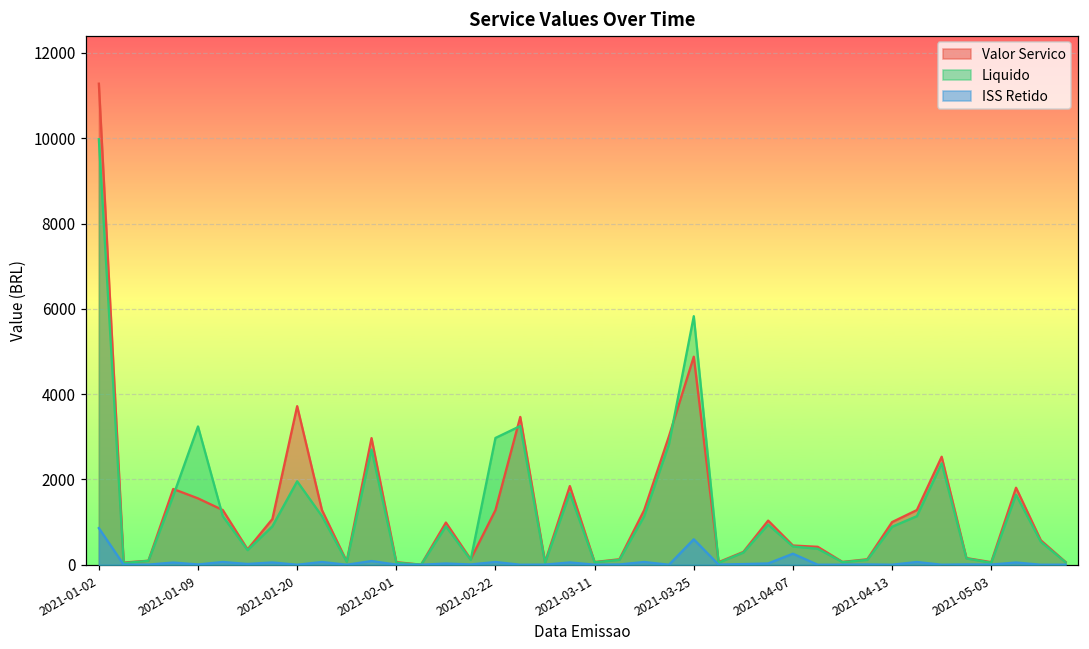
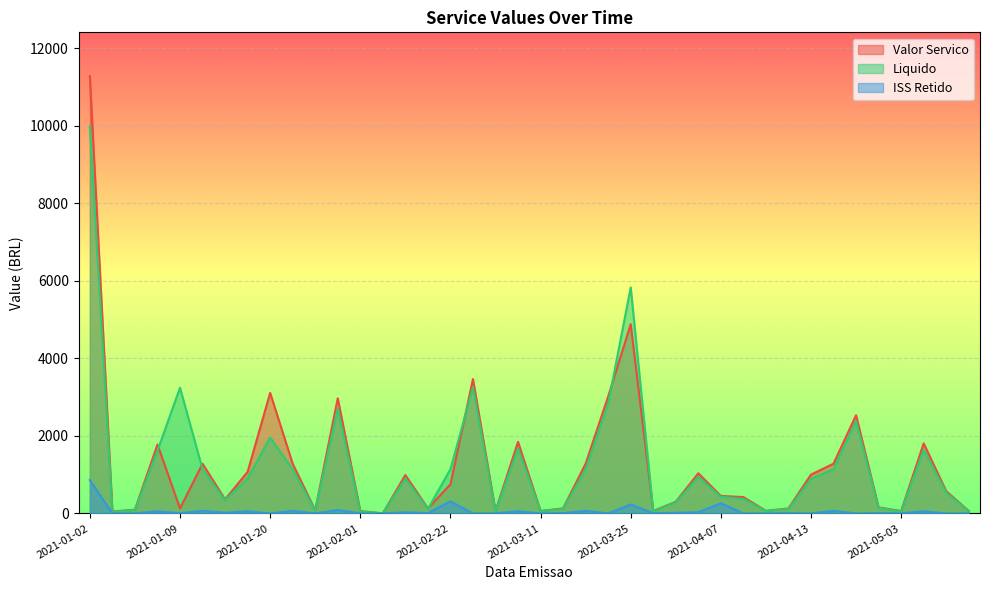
  {
    "Valor Servico": {
      "2021-01-02": 11300,
-     "2021-01-09": 1600,
-     "2021-01-20": 3700,
-     "2021-02-22": 1300,
+     "2021-01-09": 100,
+     "2021-01-20": 3100,
+     "2021-02-22": 700,
      "2021-03-25": 4900
    },
    "Liquido": {
      "2021-01-02": 10000,
      "2021-01-09": 3200,
      "2021-01-20": 2000,
-     "2021-02-22": 3000,
+     "2021-02-22": 1100,
      "2021-03-25": 5800
    },
    "ISS Retido": {
      "2021-01-02": 900,
      "2021-01-09": 0,
      "2021-01-20": 0,
-     "2021-02-22": 100,
-     "2021-03-25": 600,
+     "2021-02-22": 300,
+     "2021-03-25": 200,
      "2021-04-07": 300
    }
  }
